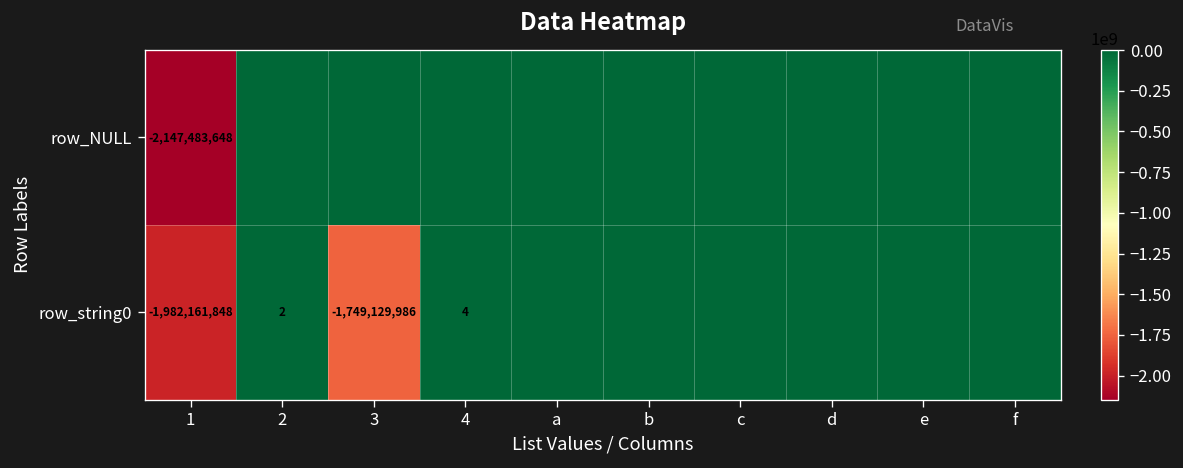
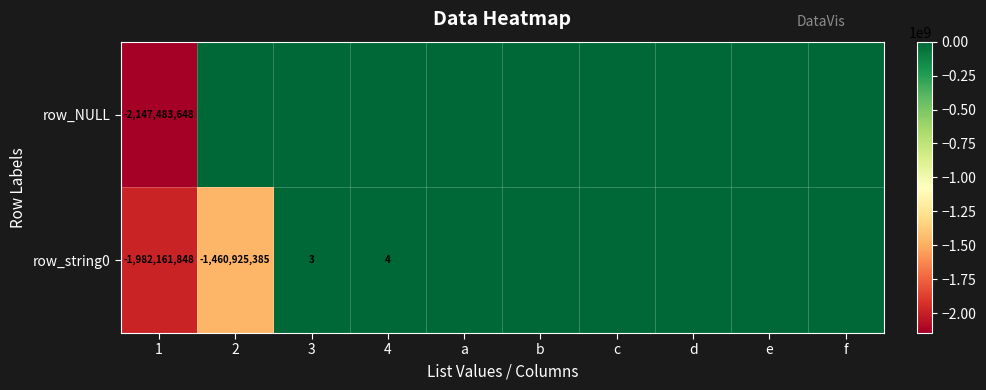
  {
    "row_NULL": {
      "1": "-2,147,483,648"
    },
    "row_string0": {
      "1": "-1,982,161,848",
-     "2": "2",
-     "3": "-1,749,129,986",
+     "2": "-1,460,925,385",
+     "3": "3",
      "4": "4"
    }
  }
